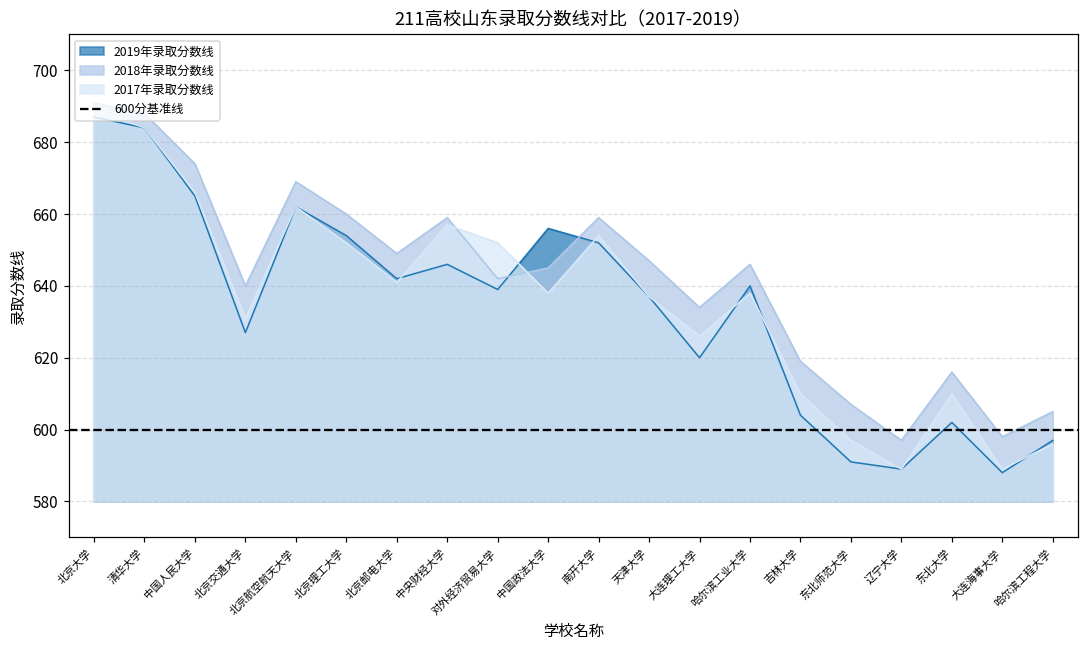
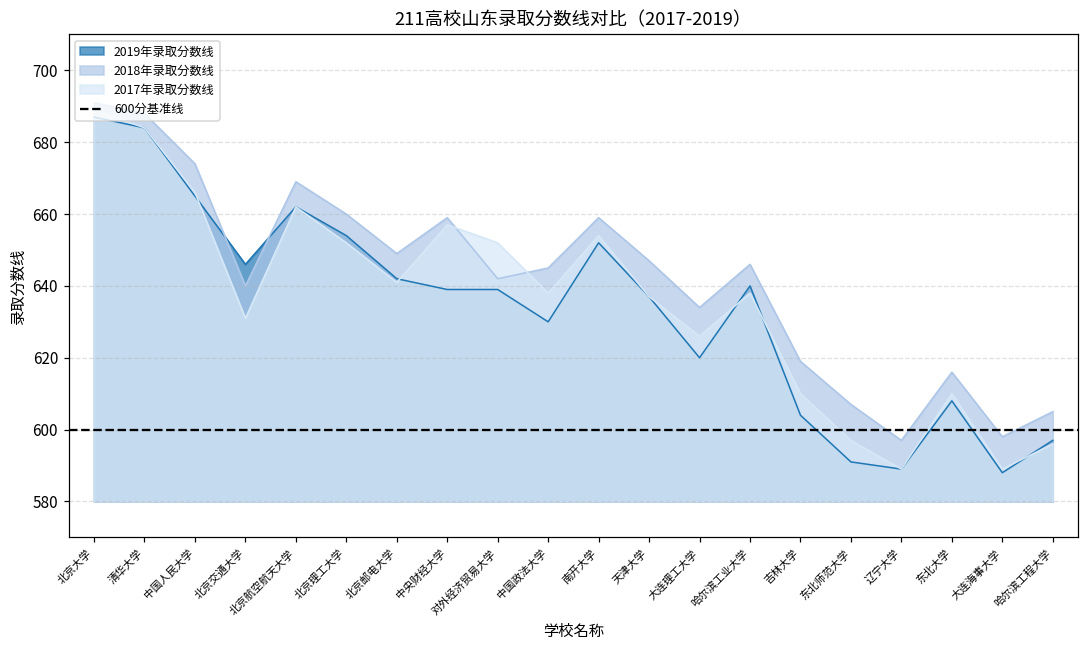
  {
    "2019年录取分数线": {
      "北京大学": 687,
      "中国人民大学": 665,
-     "北京交通大学": 627,
+     "北京交通大学": 646,
      "北京理工大学": 654,
      "北京邮电大学": 642,
-     "中央财经大学": 646,
+     "中央财经大学": 639,
      "对外经济贸易大学": 639,
-     "中国政法大学": 656,
+     "中国政法大学": 630,
      "南开大学": 652,
      "大连理工大学": 620,
      "哈尔滨工业大学": 640,
      "吉林大学": 604,
      "东北师范大学": 591,
-     "东北大学": 602,
+     "东北大学": 608,
      "大连海事大学": 588,
      "哈尔滨工程大学": 597
    }
  }
